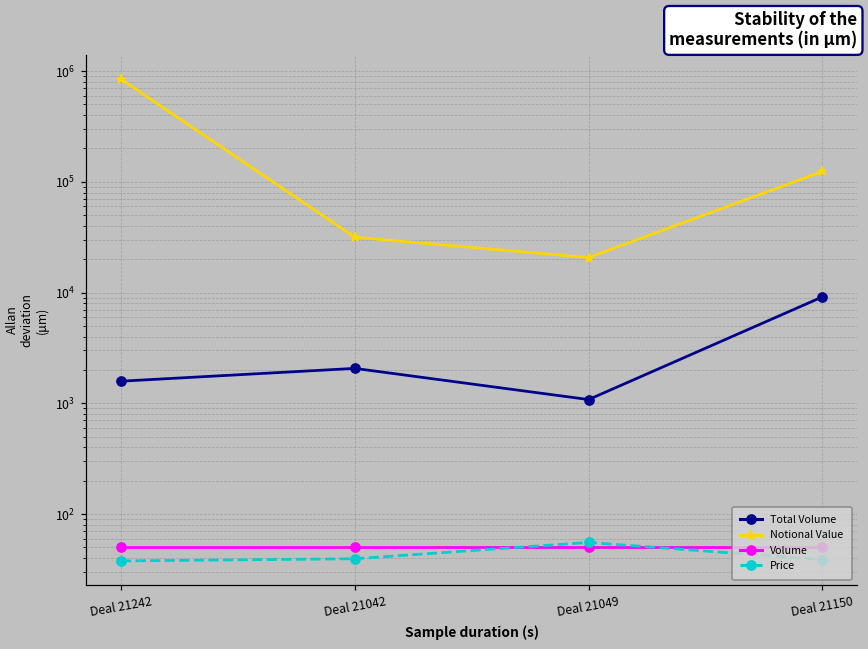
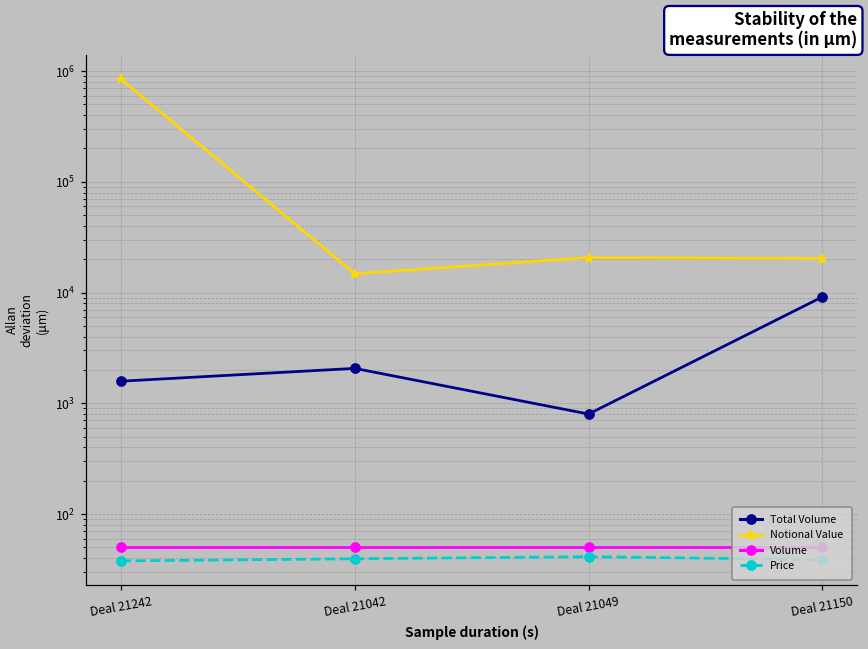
  {
    "Total Volume": {
      "Deal 21242": 1600,
      "Deal 21042": 2100,
-     "Deal 21049": 1100,
+     "Deal 21049": 800,
      "Deal 21150": 9000
    },
    "Notional Value": {
      "Deal 21242": 800000,
-     "Deal 21042": 32000,
+     "Deal 21042": 15000,
      "Deal 21049": 21000,
-     "Deal 21150": 120000
+     "Deal 21150": 20000
    },
    "Volume": {
      "Deal 21242": 50,
      "Deal 21042": 50,
      "Deal 21049": 50
    },
    "Price": {
      "Deal 21242": 38,
      "Deal 21042": 40,
-     "Deal 21049": 60
+     "Deal 21049": 41
    }
  }
